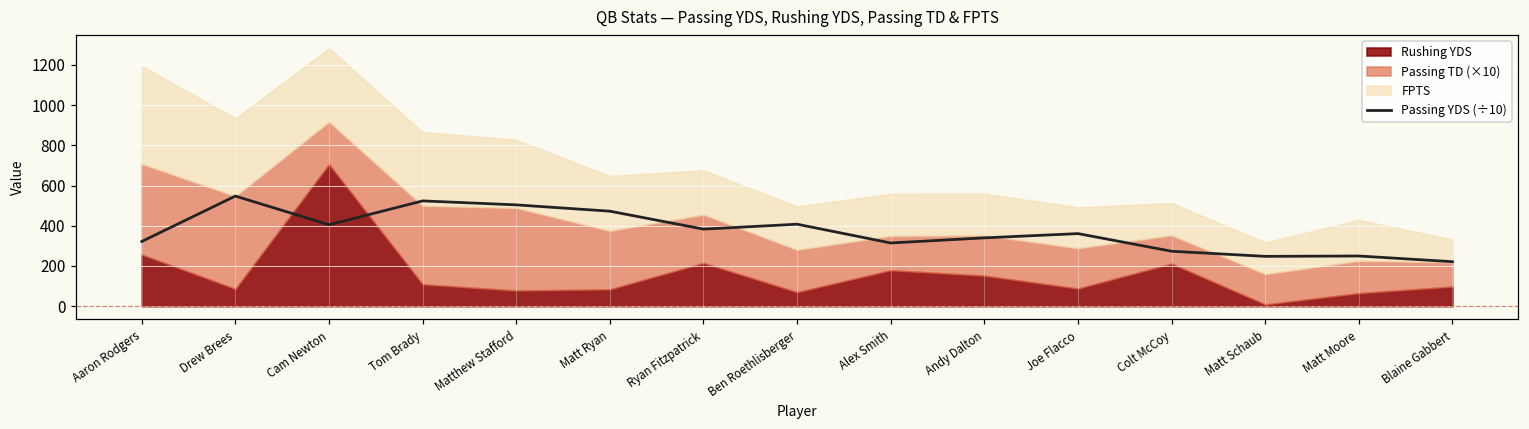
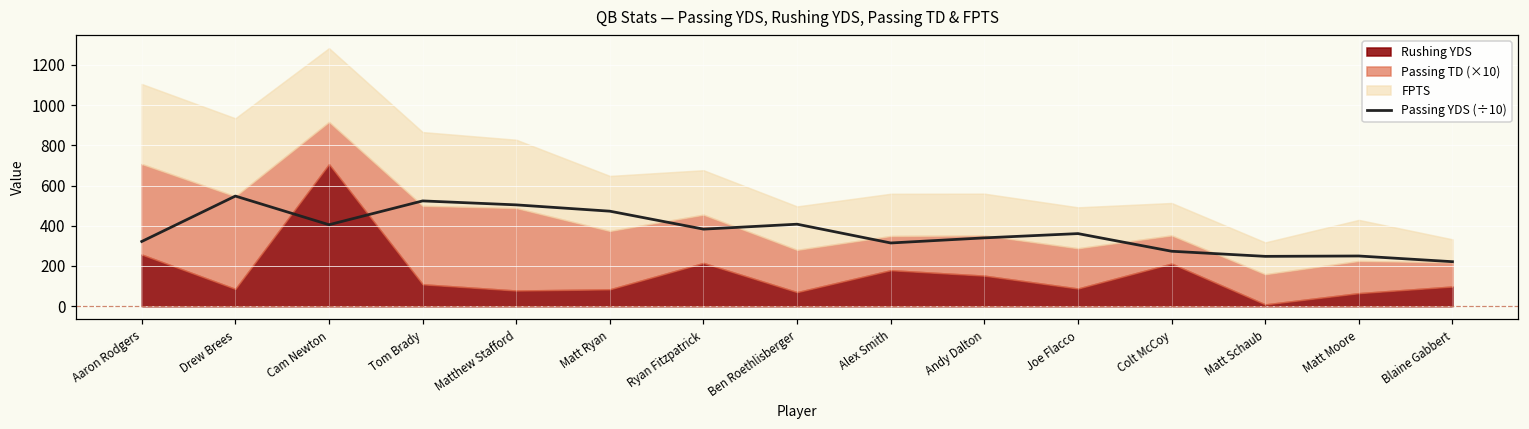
  {
    "Passing YDS (÷10)": {
      "Aaron Rodgers": 320,
      "Cam Newton": 410,
      "Tom Brady": 520,
      "Matthew Stafford": 500,
      "Matt Ryan": 470,
      "Ryan Fitzpatrick": 380,
      "Ben Roethlisberger": 410,
      "Alex Smith": 310,
      "Joe Flacco": 360,
      "Colt McCoy": 270,
      "Matt Schaub": 250,
      "Matt Moore": 250
    },
    "Rushing YDS": {
      "Aaron Rodgers": 260,
      "Drew Brees": 90,
      "Cam Newton": 710,
      "Tom Brady": 110,
      "Matthew Stafford": 80,
      "Matt Ryan": 80,
      "Ryan Fitzpatrick": 220,
      "Ben Roethlisberger": 70,
      "Alex Smith": 180,
      "Andy Dalton": 150,
      "Joe Flacco": 90,
      "Colt McCoy": 210,
      "Matt Moore": 70,
      "Blaine Gabbert": 100
    },
    "Passing TD (×10)": {
      "Aaron Rodgers": 450,
      "Cam Newton": 210,
      "Tom Brady": 390,
      "Matthew Stafford": 410,
      "Matt Ryan": 290,
      "Ryan Fitzpatrick": 240,
      "Ben Roethlisberger": 210,
      "Alex Smith": 170,
      "Joe Flacco": 200,
      "Colt McCoy": 140,
      "Matt Schaub": 150,
      "Matt Moore": 160
    },
    "FPTS": {
-     "Aaron Rodgers": 490,
+     "Aaron Rodgers": 400,
      "Drew Brees": 390,
      "Cam Newton": 370,
      "Tom Brady": 370,
      "Matthew Stafford": 340,
      "Matt Ryan": 270,
      "Ryan Fitzpatrick": 220,
      "Ben Roethlisberger": 220,
      "Alex Smith": 210,
      "Andy Dalton": 210,
      "Joe Flacco": 200,
      "Colt McCoy": 160,
      "Matt Schaub": 160,
      "Matt Moore": 200,
      "Blaine Gabbert": 110
    }
  }
